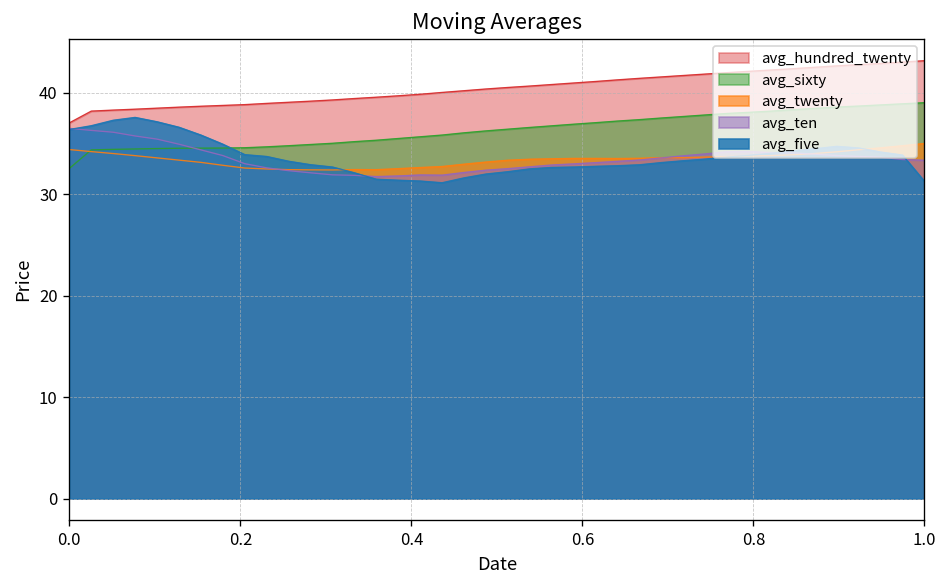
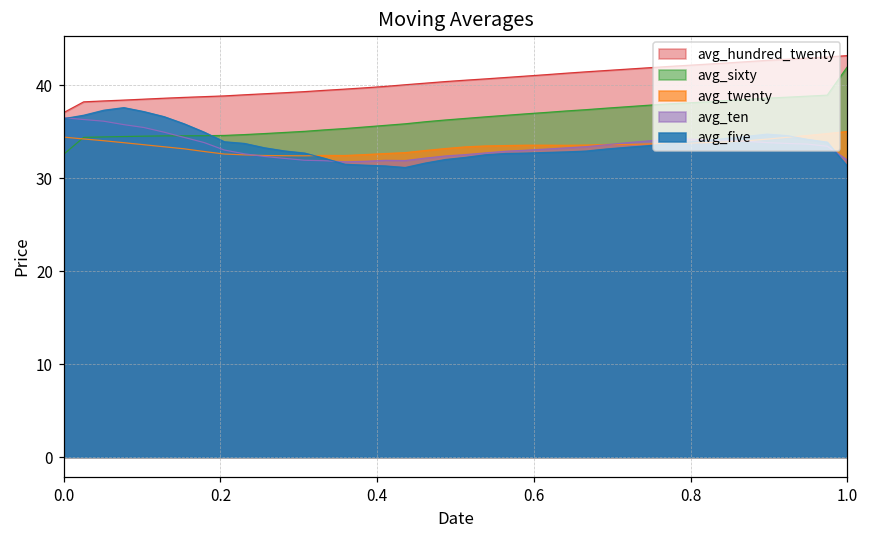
  {
    "avg_hundred_twenty": {
      "0.0": 37,
      "1.0": 43
    },
    "avg_sixty": {
      "0.0": 33,
-     "1.0": 39
+     "1.0": 42
    },
    "avg_twenty": {
      "0.0": 34,
      "1.0": 35
    },
    "avg_ten": {
-     "1.0": 33
+     "1.0": 32
    },
    "avg_five": {
      "1.0": 31
    }
  }
